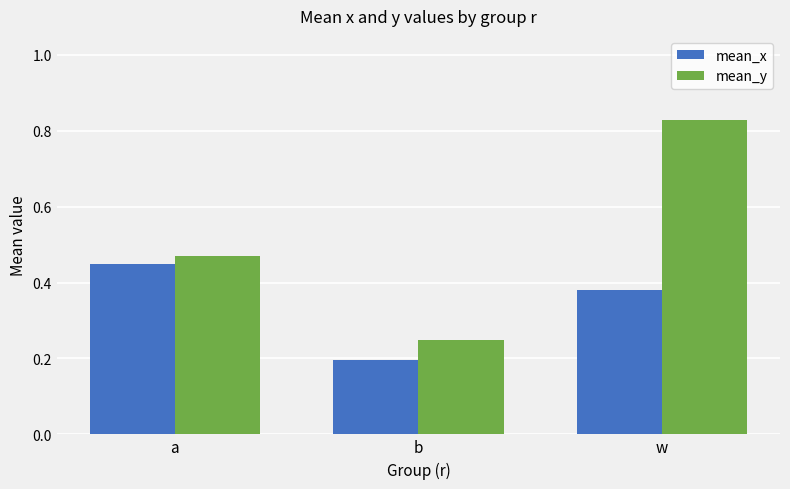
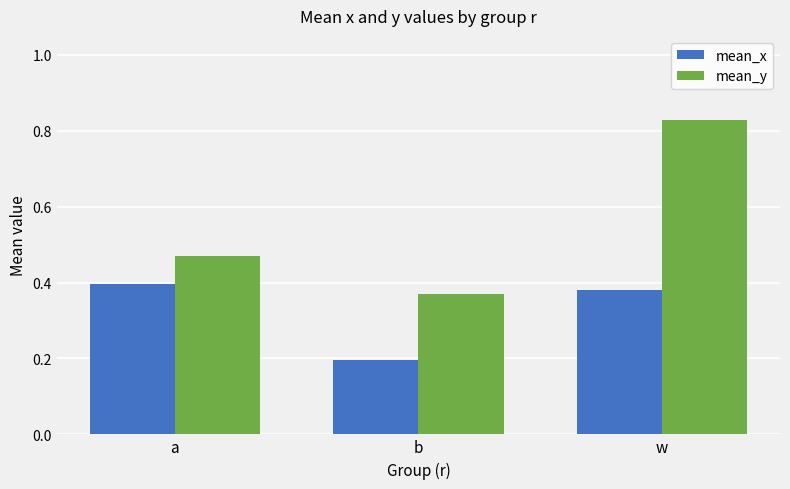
  {
    "mean_x": {
-     "a": 0.45,
+     "a": 0.40,
      "b": 0.20,
      "w": 0.38
    },
    "mean_y": {
      "a": 0.47,
-     "b": 0.25,
+     "b": 0.37,
      "w": 0.83
    }
  }
